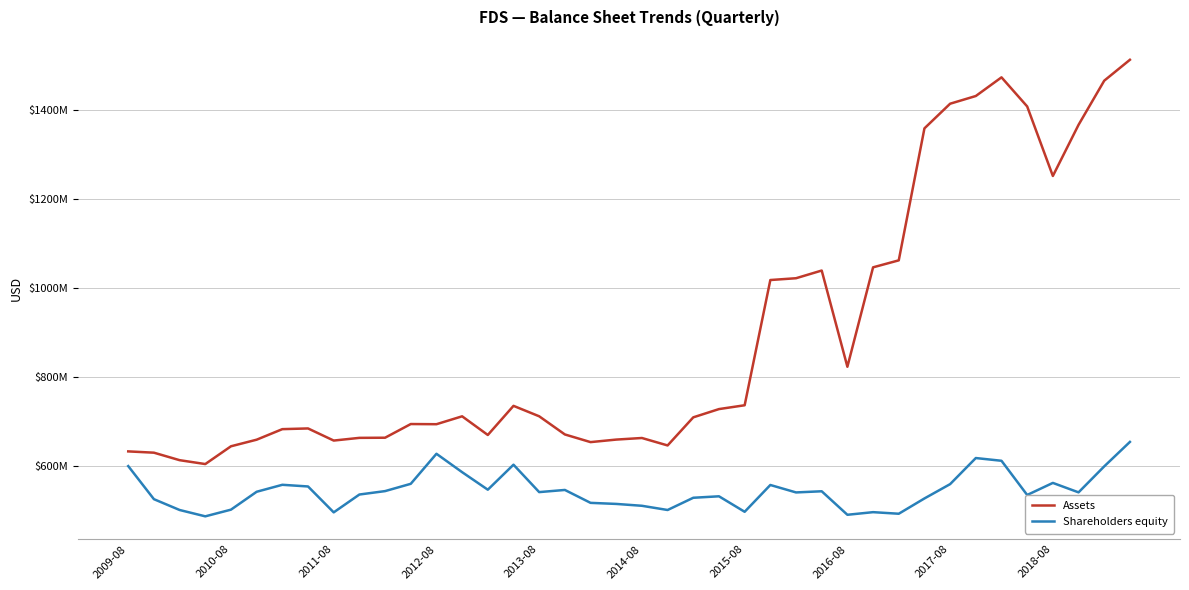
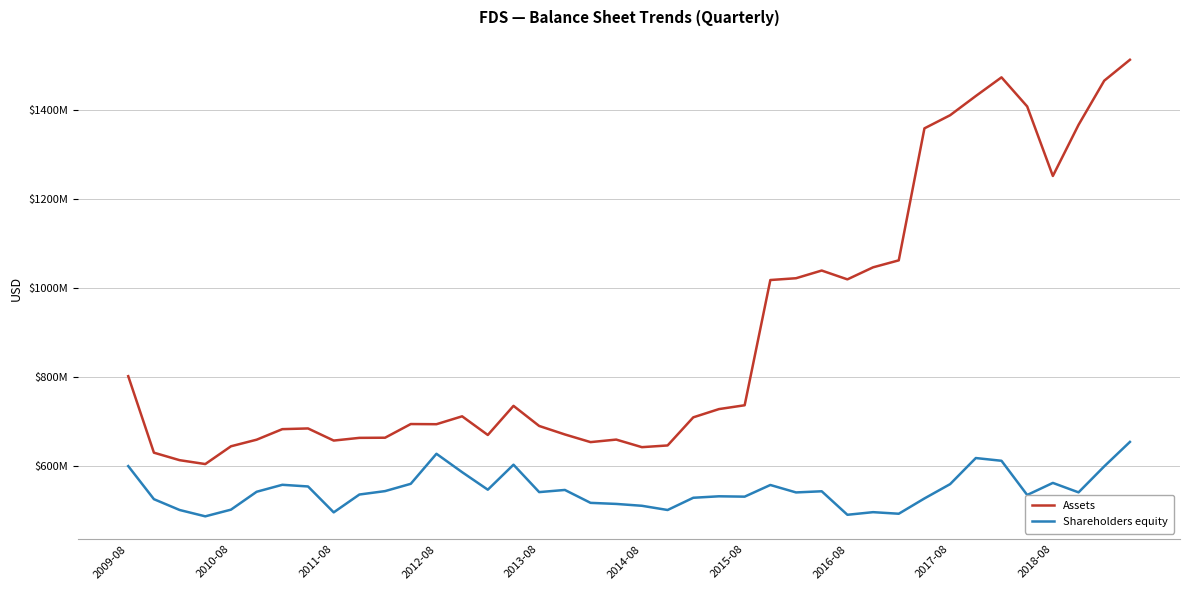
  {
    "Assets": {
-     "2009-08": "$630000000",
+     "2009-08": "$800000000",
      "2010-08": "$640000000",
      "2011-08": "$660000000",
      "2012-08": "$690000000",
-     "2013-08": "$710000000",
-     "2014-08": "$660000000",
+     "2013-08": "$690000000",
+     "2014-08": "$640000000",
      "2015-08": "$740000000",
-     "2016-08": "$820000000",
-     "2017-08": "$1410000000",
+     "2016-08": "$1020000000",
+     "2017-08": "$1390000000",
      "2018-08": "$1250000000"
    },
    "Shareholders equity": {
      "2009-08": "$600000000",
      "2010-08": "$500000000",
      "2011-08": "$500000000",
      "2012-08": "$630000000",
      "2013-08": "$540000000",
      "2014-08": "$510000000",
-     "2015-08": "$500000000",
+     "2015-08": "$530000000",
      "2016-08": "$490000000",
      "2017-08": "$560000000",
      "2018-08": "$560000000"
    }
  }
